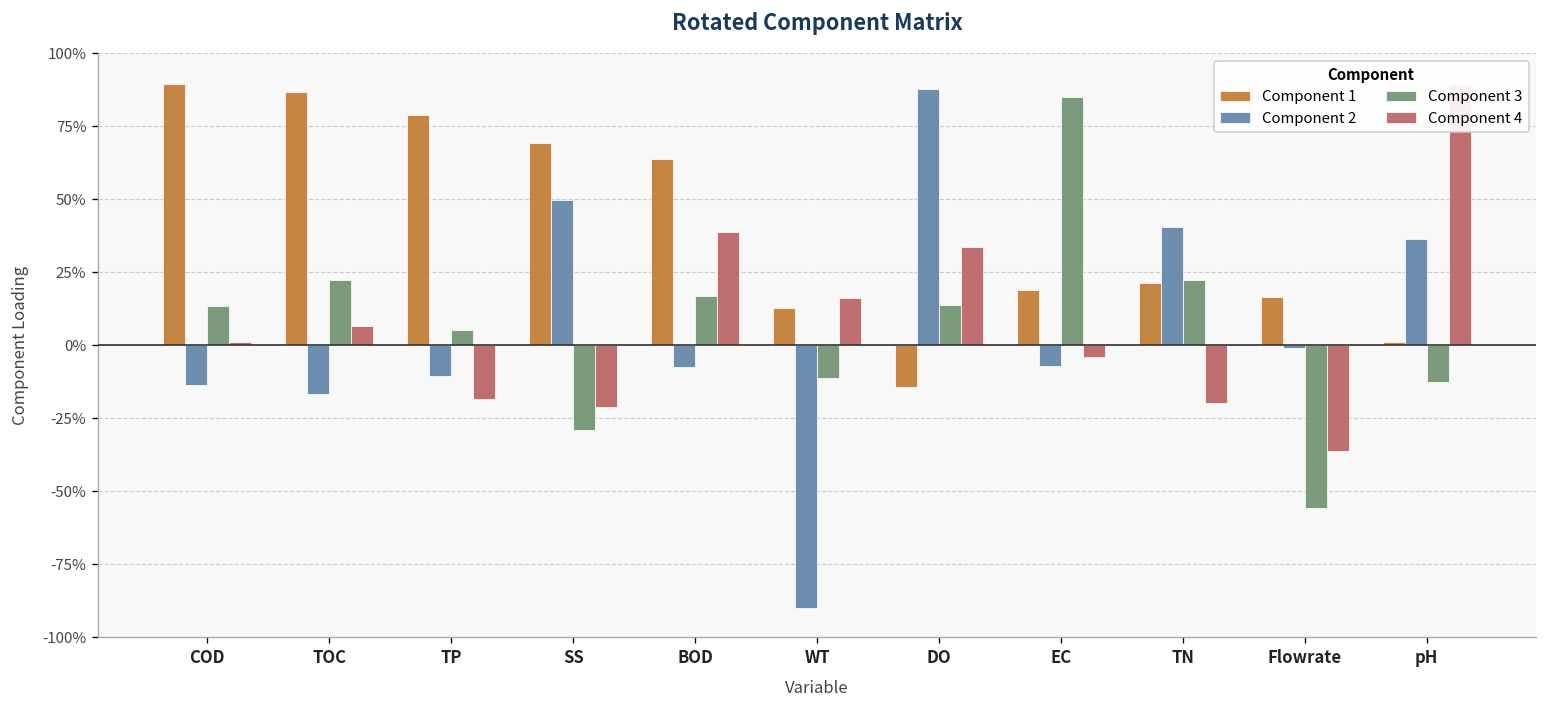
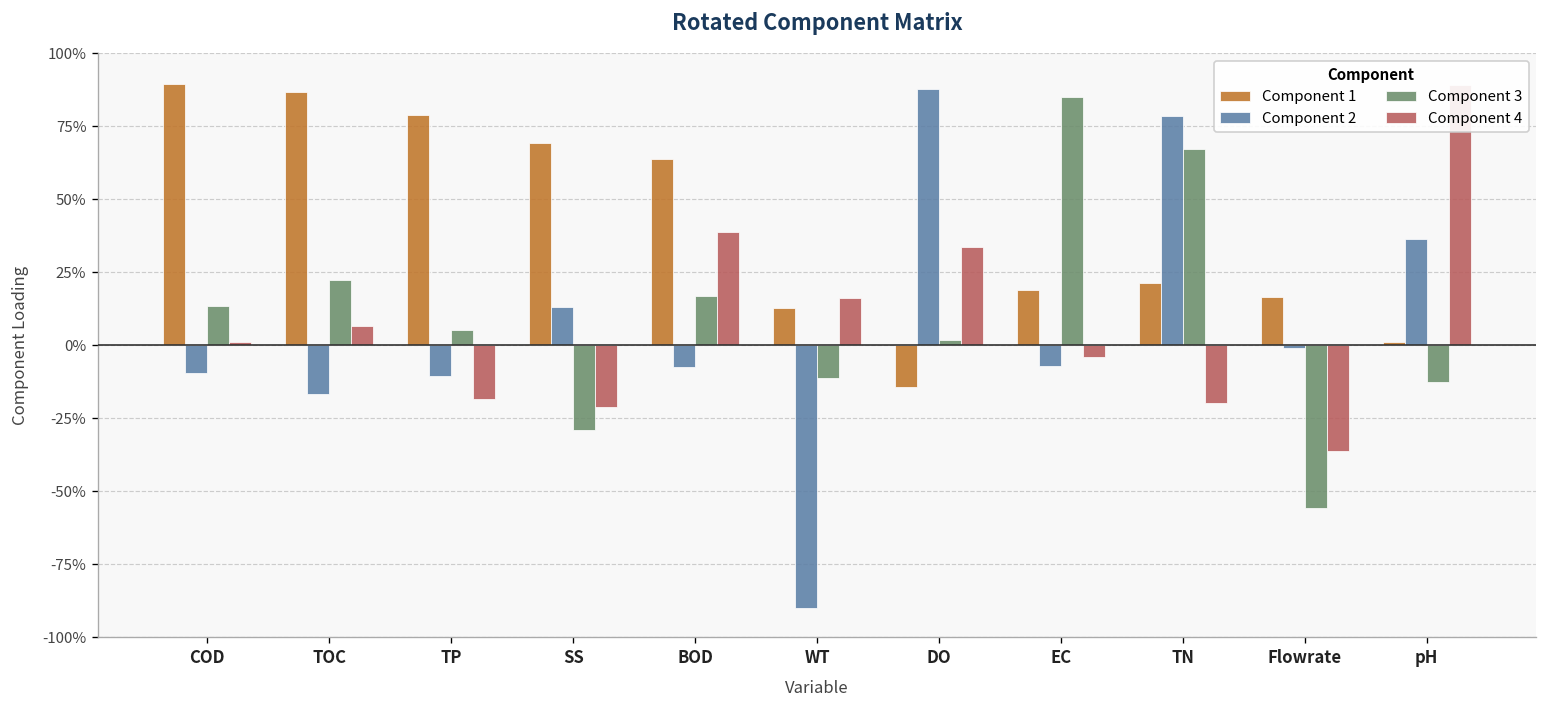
  {
    "Component 2": {
-     "COD": "-14%",
+     "COD": "-10%",
      "TOC": "-17%",
      "TP": "-11%",
-     "SS": "50%",
+     "SS": "13%",
      "BOD": "-7%",
      "WT": "-90%",
      "DO": "88%",
      "EC": "-7%",
-     "TN": "41%",
+     "TN": "79%",
      "Flowrate": "-1%",
      "pH": "36%"
    },
    "Component 3": {
      "COD": "13%",
      "TOC": "22%",
      "TP": "5%",
      "SS": "-29%",
      "BOD": "17%",
      "WT": "-11%",
-     "DO": "14%",
+     "DO": "2%",
      "EC": "85%",
-     "TN": "22%",
+     "TN": "67%",
      "Flowrate": "-56%",
      "pH": "-13%"
    }
  }
